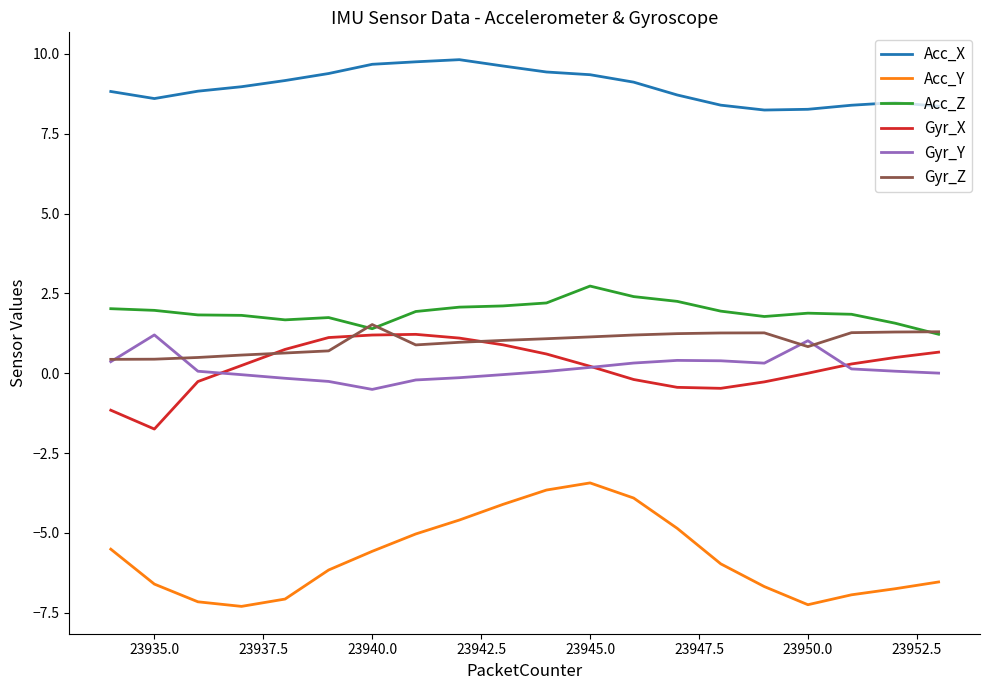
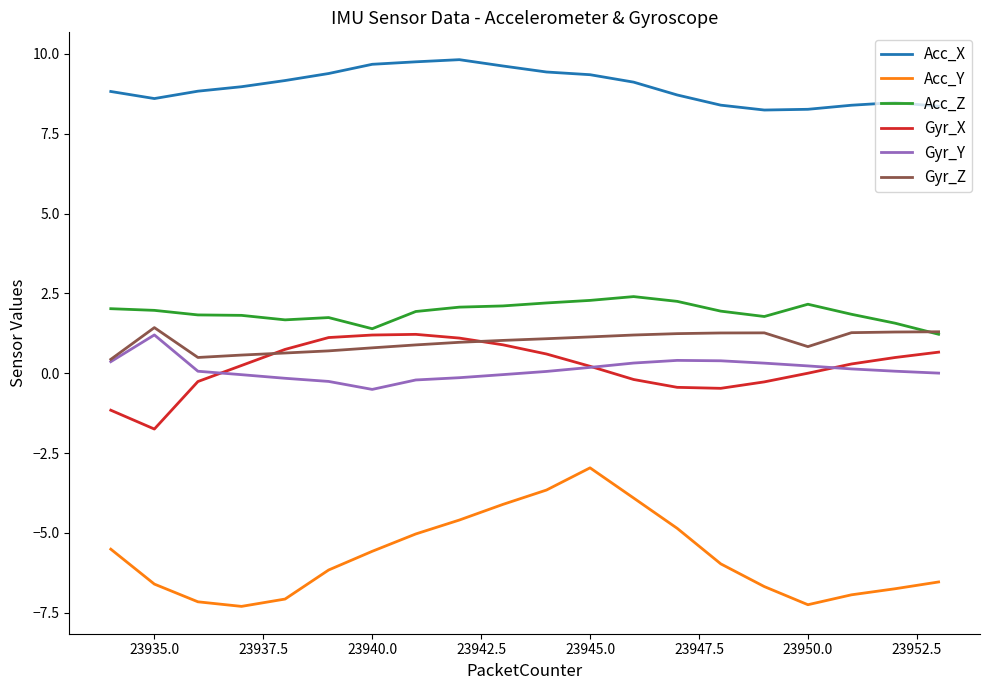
  {
    "Acc_X": {
      "23935.0": 8.6,
      "23940.0": 9.7,
      "23945.0": 9.4,
      "23950.0": 8.3
    },
    "Acc_Y": {
      "23935.0": -6.6,
      "23940.0": -5.6,
-     "23945.0": -3.4,
+     "23945.0": -3.0,
      "23950.0": -7.3
    },
    "Acc_Z": {
      "23935.0": 2.0,
      "23940.0": 1.4,
-     "23945.0": 2.7,
-     "23950.0": 1.9
+     "23945.0": 2.3,
+     "23950.0": 2.2
    },
    "Gyr_X": {
      "23935.0": -1.7,
      "23940.0": 1.2,
      "23950.0": 0.0
    },
    "Gyr_Y": {
      "23935.0": 1.2,
      "23940.0": -0.5,
-     "23950.0": 1.0
+     "23950.0": 0.2
    },
    "Gyr_Z": {
-     "23935.0": 0.4,
-     "23940.0": 1.5,
+     "23935.0": 1.4,
+     "23940.0": 0.8,
      "23945.0": 1.1,
      "23950.0": 0.8
    }
  }
